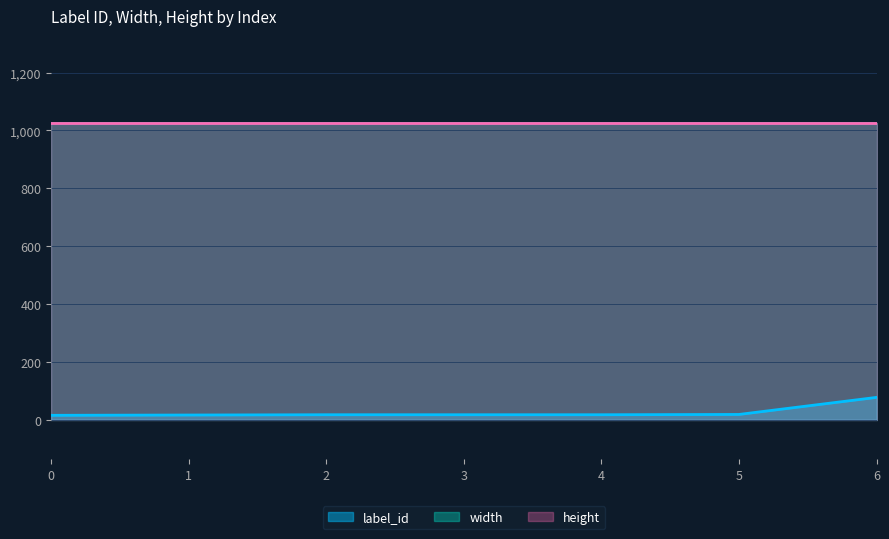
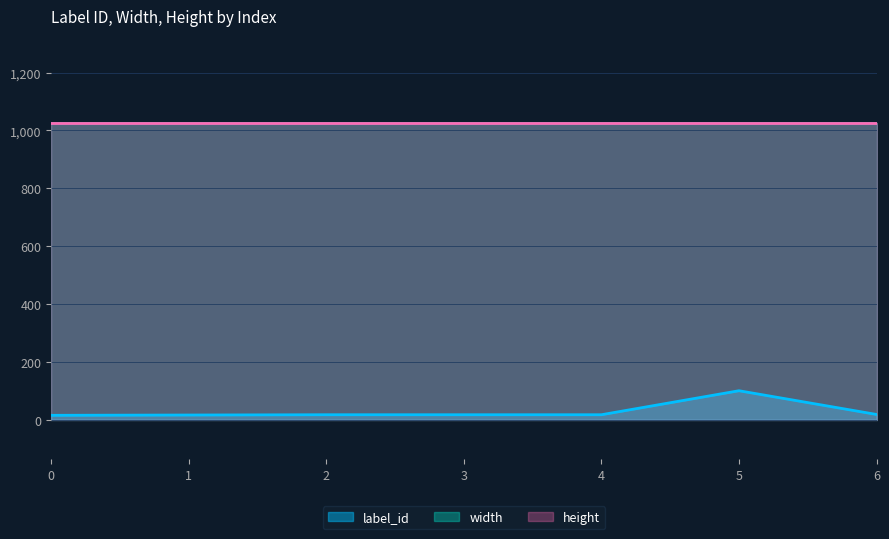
  {
    "label_id": {
      "0": "20",
      "1": "20",
      "2": "20",
      "3": "20",
      "4": "20",
-     "5": "20",
-     "6": "80"
+     "5": "100",
+     "6": "20"
    },
    "height": {
      "0": "1,020",
      "1": "1,020",
      "2": "1,020",
      "3": "1,020",
      "4": "1,020",
      "5": "1,020",
      "6": "1,020"
    }
  }
